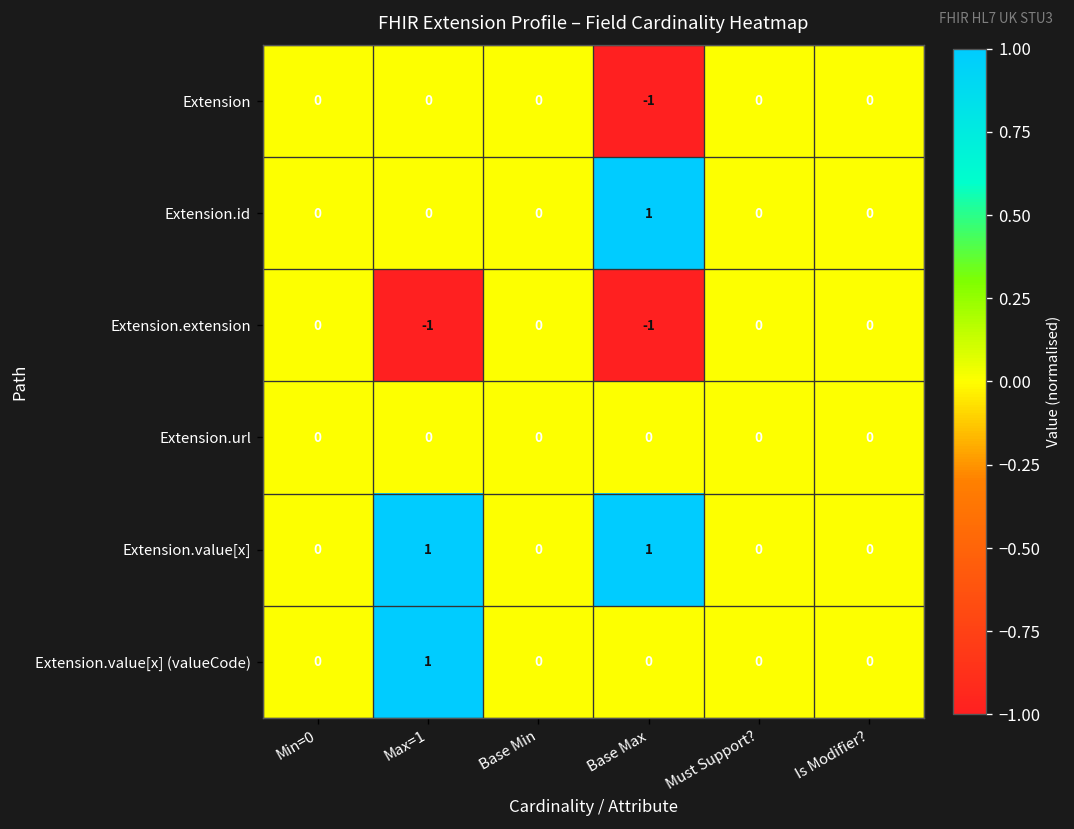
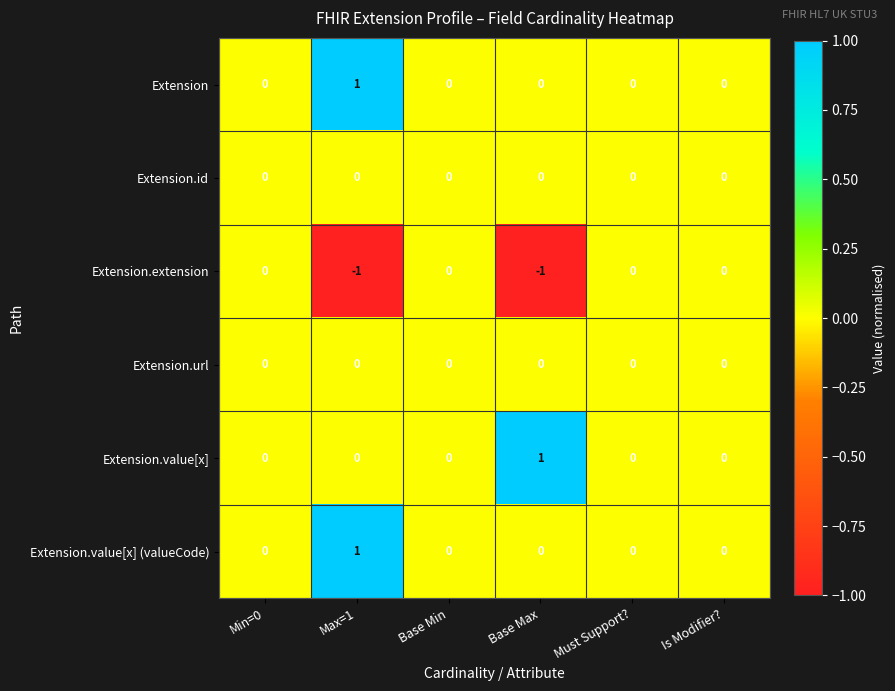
  {
    "Extension": {
      "Min=0": 0,
-     "Max=1": 0,
+     "Max=1": 1,
      "Base Min": 0,
-     "Base Max": -1,
+     "Base Max": 0,
      "Must Support?": 0,
      "Is Modifier?": 0
    },
    "Extension.id": {
      "Min=0": 0,
      "Max=1": 0,
      "Base Min": 0,
-     "Base Max": 1,
+     "Base Max": 0,
      "Must Support?": 0,
      "Is Modifier?": 0
    },
    "Extension.extension": {
      "Min=0": 0,
      "Max=1": -1,
      "Base Min": 0,
      "Base Max": -1,
      "Must Support?": 0,
      "Is Modifier?": 0
    },
    "Extension.url": {
      "Min=0": 0,
      "Max=1": 0,
      "Base Min": 0,
      "Base Max": 0,
      "Must Support?": 0,
      "Is Modifier?": 0
    },
    "Extension.value[x]": {
      "Min=0": 0,
-     "Max=1": 1,
+     "Max=1": 0,
      "Base Min": 0,
      "Base Max": 1,
      "Must Support?": 0,
      "Is Modifier?": 0
    },
    "Extension.value[x] (valueCode)": {
      "Min=0": 0,
      "Max=1": 1,
      "Base Min": 0,
      "Base Max": 0,
      "Must Support?": 0,
      "Is Modifier?": 0
    }
  }
